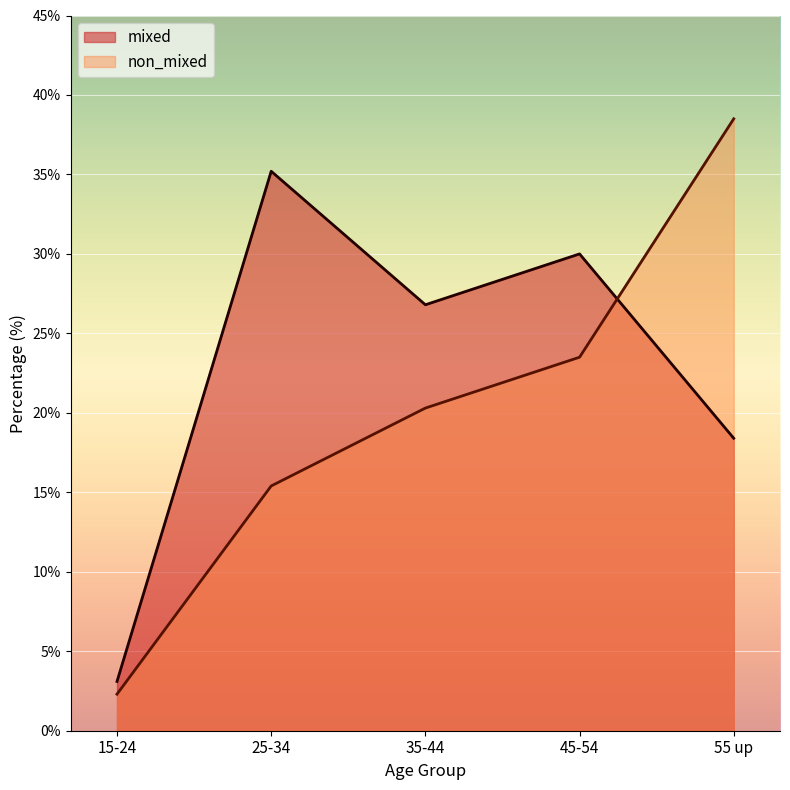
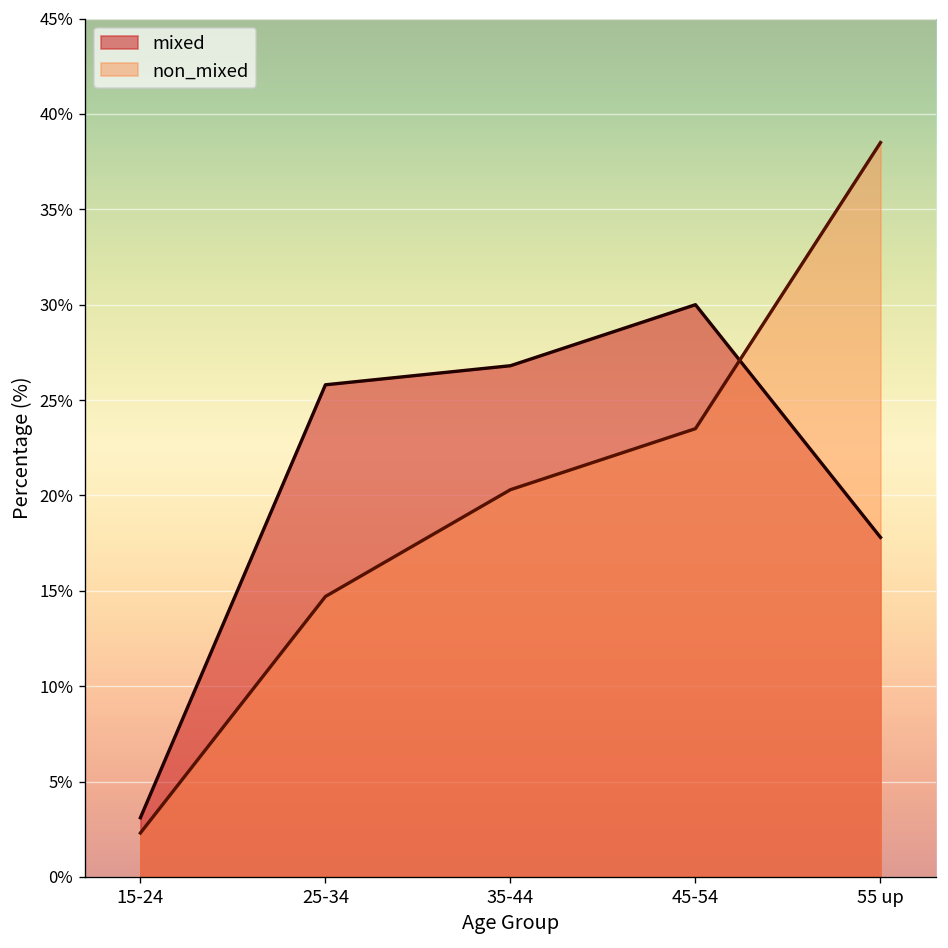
  {
    "mixed": {
      "15-24": "3.1%",
-     "25-34": "35.2%",
+     "25-34": "25.8%",
      "35-44": "26.8%",
      "45-54": "30.0%",
-     "55 up": "18.4%"
+     "55 up": "17.8%"
    },
    "non_mixed": {
      "15-24": "2.3%",
-     "25-34": "15.4%",
+     "25-34": "14.7%",
      "35-44": "20.3%",
      "45-54": "23.5%",
      "55 up": "38.5%"
    }
  }
